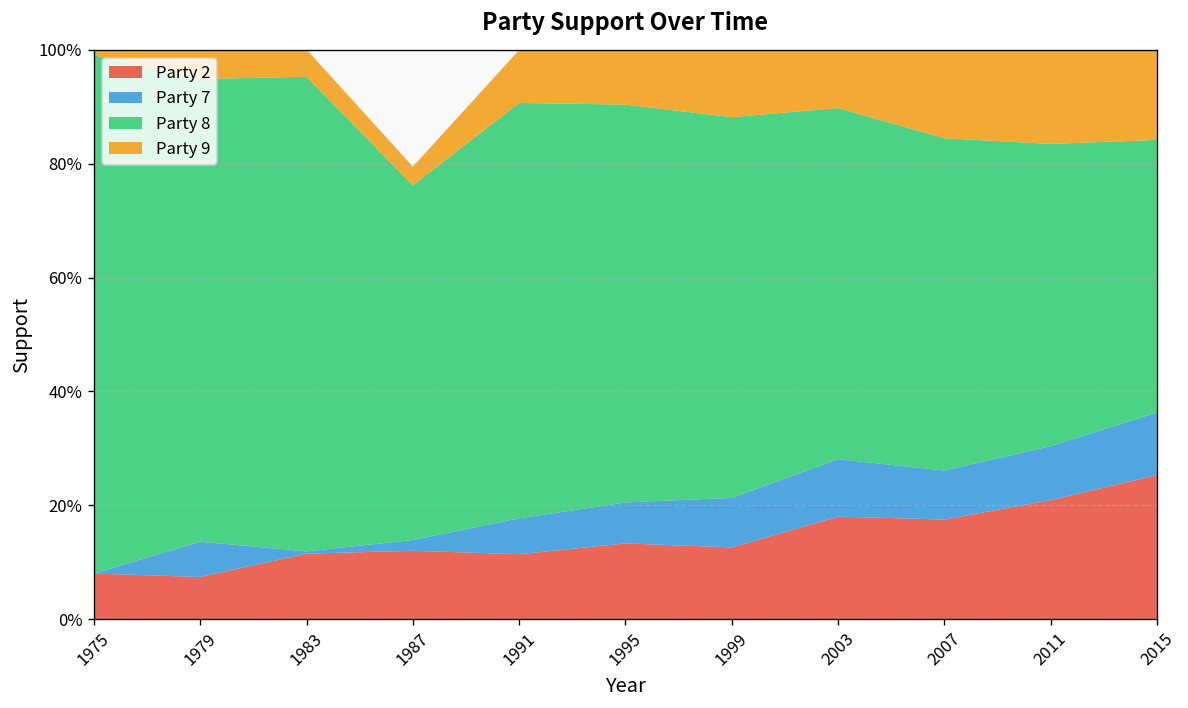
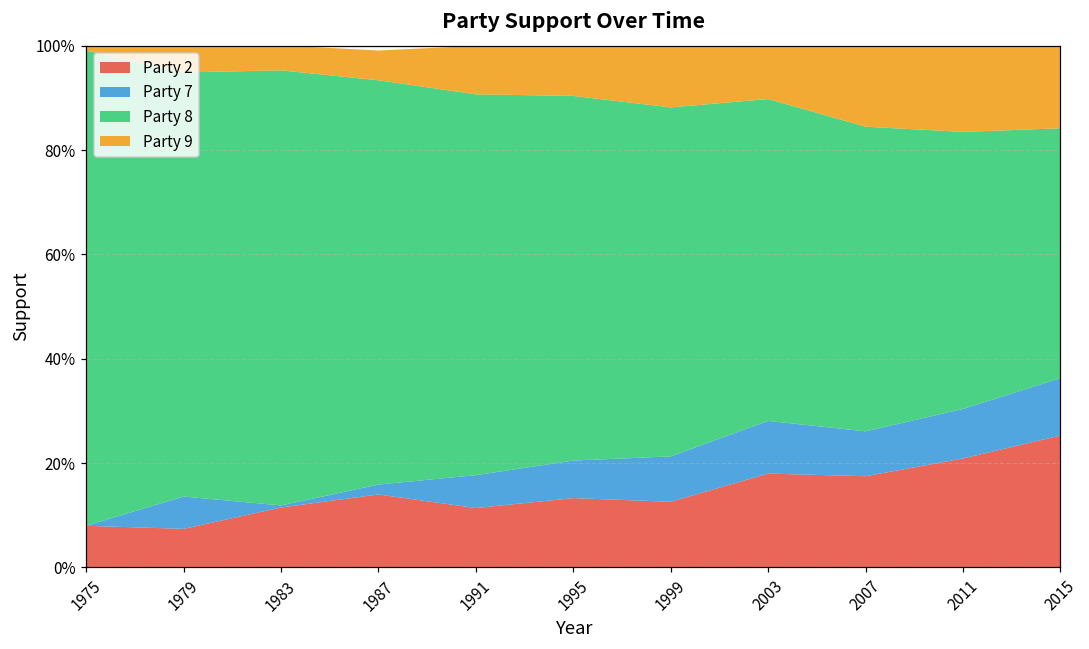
  {
    "Party 2": {
      "1979": "7%",
-     "1987": "12%",
+     "1987": "14%",
      "1991": "11%",
      "1995": "13%",
      "1999": "13%",
      "2003": "18%",
      "2007": "18%",
      "2011": "21%",
      "2015": "25%"
    },
    "Party 7": {
      "1979": "6%",
      "1987": "2%",
      "1991": "6%",
      "1995": "7%",
      "1999": "9%",
      "2003": "10%",
      "2007": "9%",
      "2011": "10%",
      "2015": "11%"
    },
    "Party 8": {
      "1975": "91%",
      "1983": "83%",
-     "1987": "62%",
+     "1987": "78%",
      "1991": "73%",
      "1995": "70%",
      "1999": "67%",
      "2003": "62%",
      "2007": "58%",
      "2011": "53%",
      "2015": "48%"
    },
    "Party 9": {
      "1975": "1%",
      "1979": "5%",
      "1983": "5%",
-     "1987": "3%",
+     "1987": "6%",
      "1991": "9%",
      "1995": "10%",
      "1999": "12%",
      "2003": "10%",
      "2007": "16%",
      "2011": "17%",
      "2015": "16%"
    }
  }
